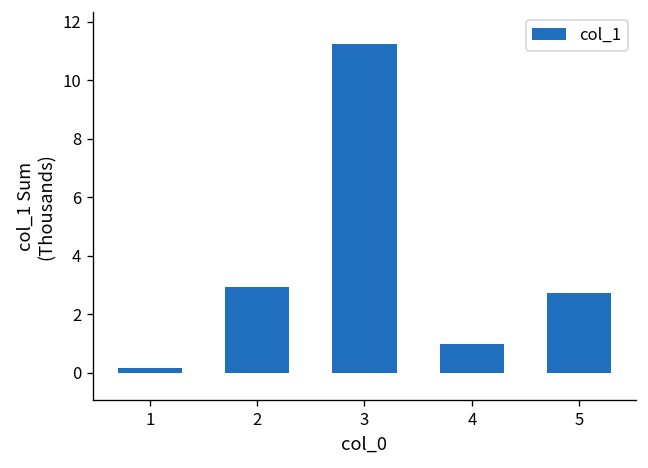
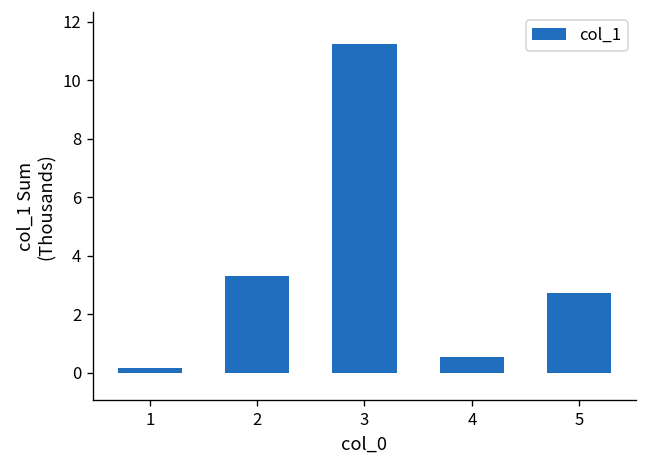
  {
    "1": 0.2,
-   "2": 2.9,
+   "2": 3.3,
    "3": 11.2,
-   "4": 1.0,
+   "4": 0.5,
    "5": 2.7
  }
